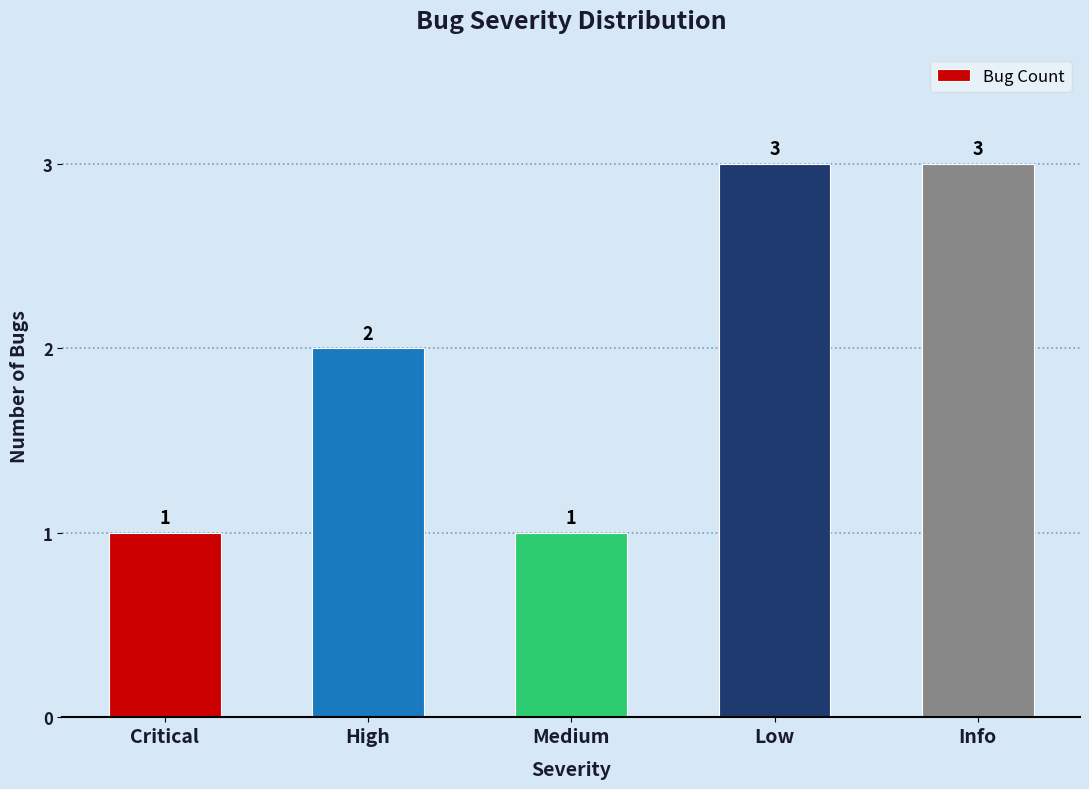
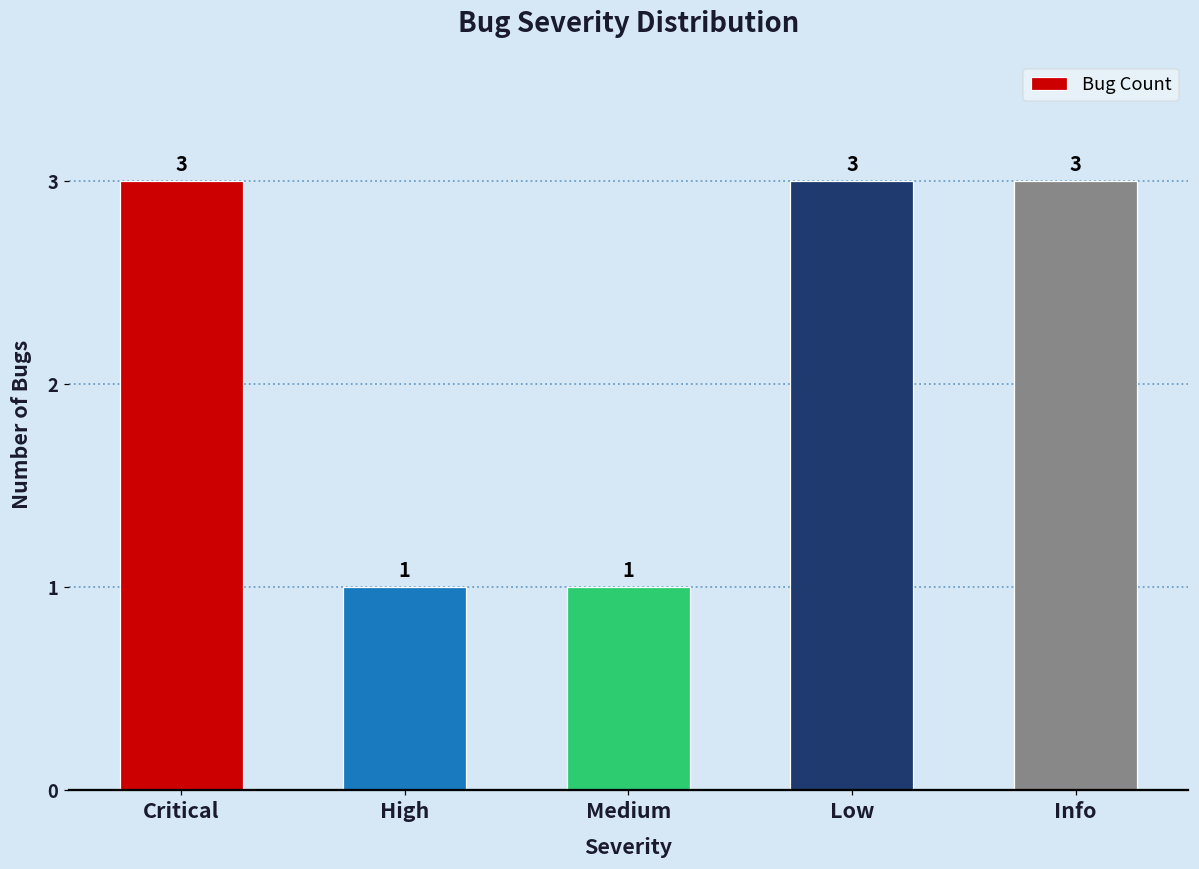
  {
-   "Critical": 1,
-   "High": 2,
+   "Critical": 3,
+   "High": 1,
    "Medium": 1,
    "Low": 3,
    "Info": 3
  }
